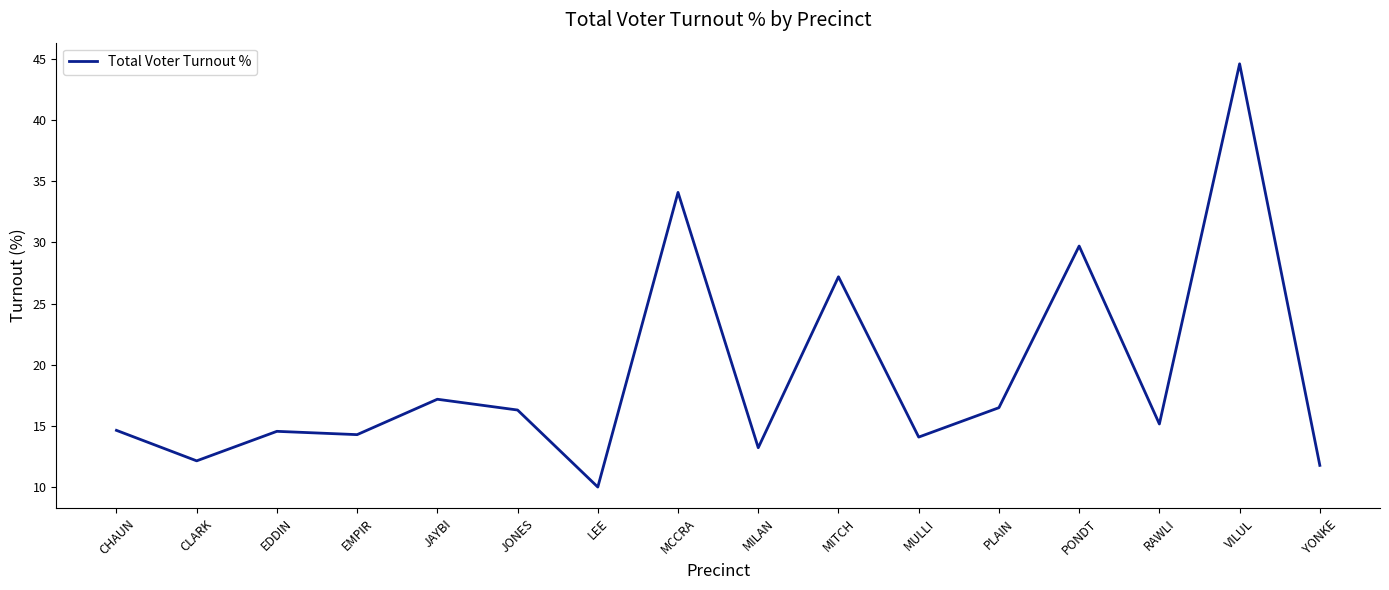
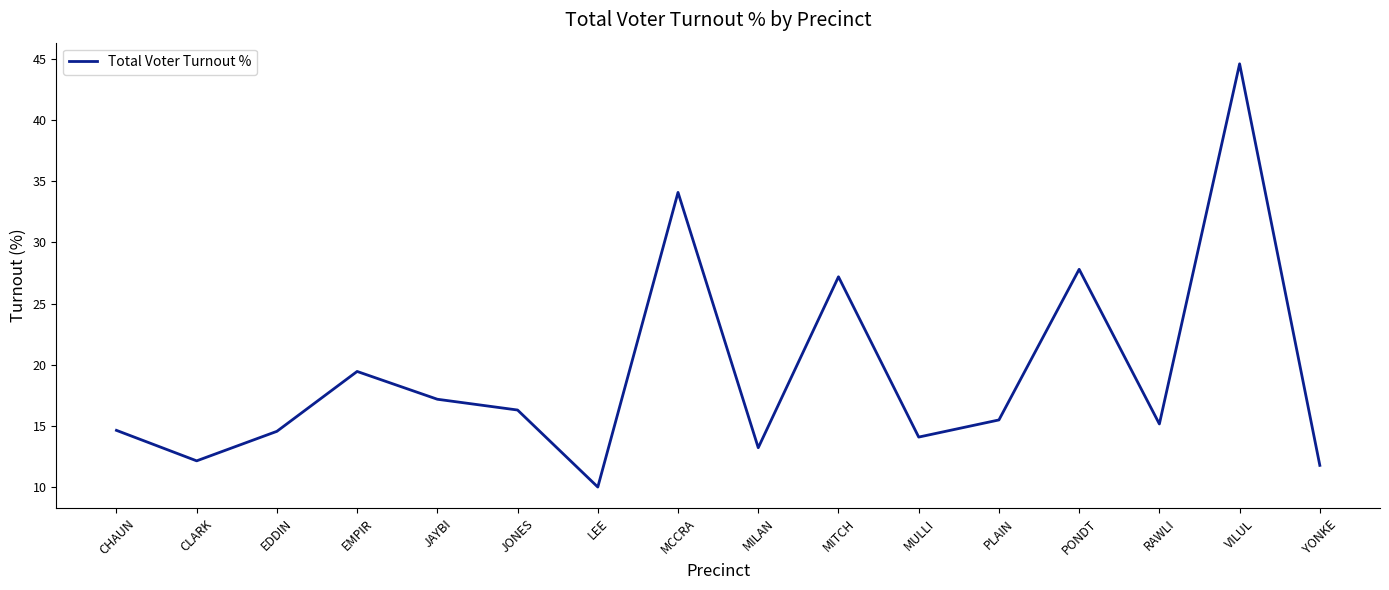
  {
    "CHAUN": 14.7,
    "CLARK": 12.2,
    "EDDIN": 14.6,
-   "EMPIR": 14.3,
+   "EMPIR": 19.5,
    "JAYBI": 17.2,
    "JONES": 16.3,
    "LEE": 10.0,
    "MCCRA": 34.1,
    "MILAN": 13.2,
    "MITCH": 27.2,
    "MULLI": 14.1,
-   "PLAIN": 16.5,
-   "PONDT": 29.7,
+   "PLAIN": 15.5,
+   "PONDT": 27.8,
    "RAWLI": 15.2,
    "VILUL": 44.6,
    "YONKE": 11.8
  }
